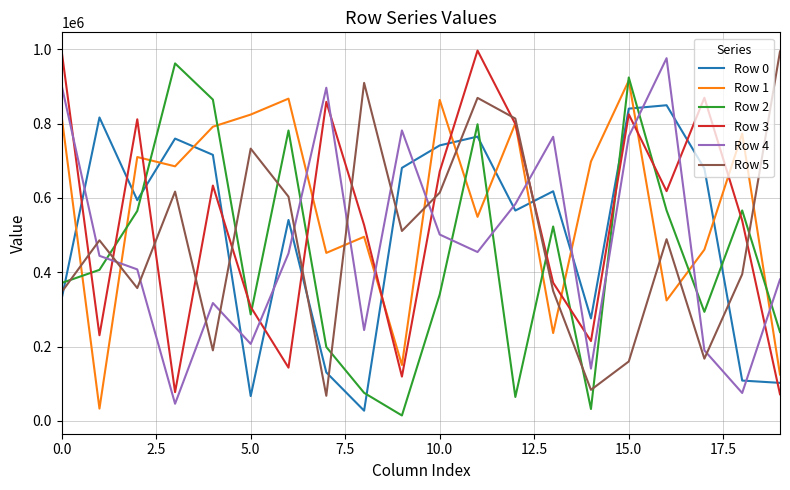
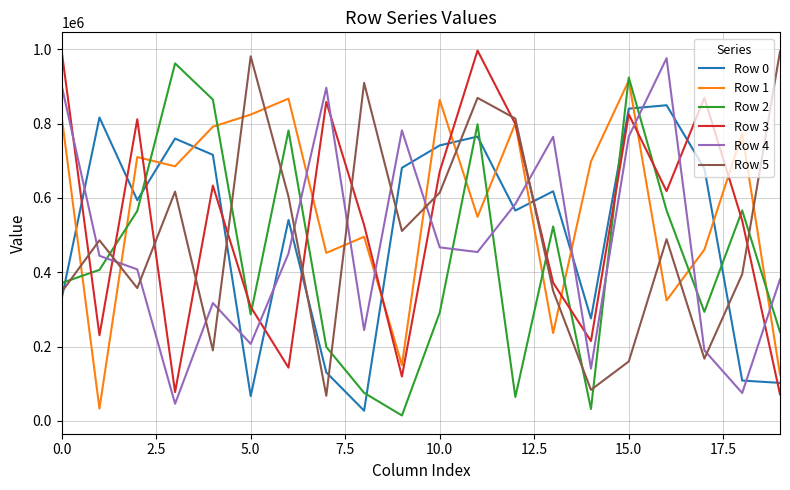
  {
    "Row 0": {
      "0.0": 330000,
      "5.0": 70000,
      "10.0": 740000,
      "15.0": 840000
    },
    "Row 1": {
      "0.0": 820000,
      "5.0": 820000,
      "10.0": 860000,
      "15.0": 920000
    },
    "Row 2": {
      "0.0": 370000,
      "5.0": 290000,
-     "10.0": 340000,
+     "10.0": 290000,
      "15.0": 920000
    },
    "Row 3": {
      "0.0": 1000000,
      "5.0": 310000,
      "10.0": 670000,
      "15.0": 820000
    },
    "Row 4": {
      "0.0": 900000,
      "5.0": 210000,
-     "10.0": 500000,
+     "10.0": 470000,
      "15.0": 770000
    },
    "Row 5": {
      "0.0": 350000,
-     "5.0": 730000,
+     "5.0": 980000,
      "10.0": 610000,
      "15.0": 160000
    }
  }
